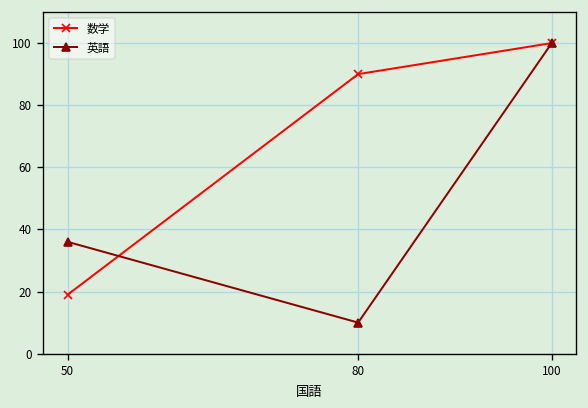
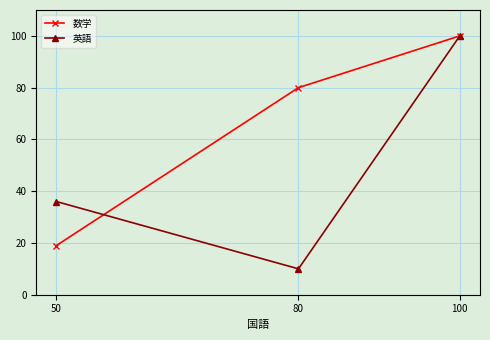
  {
    "数学": {
      "50": 19,
-     "80": 90
+     "80": 80
    },
    "英語": {
      "50": 36,
      "80": 10
    }
  }
